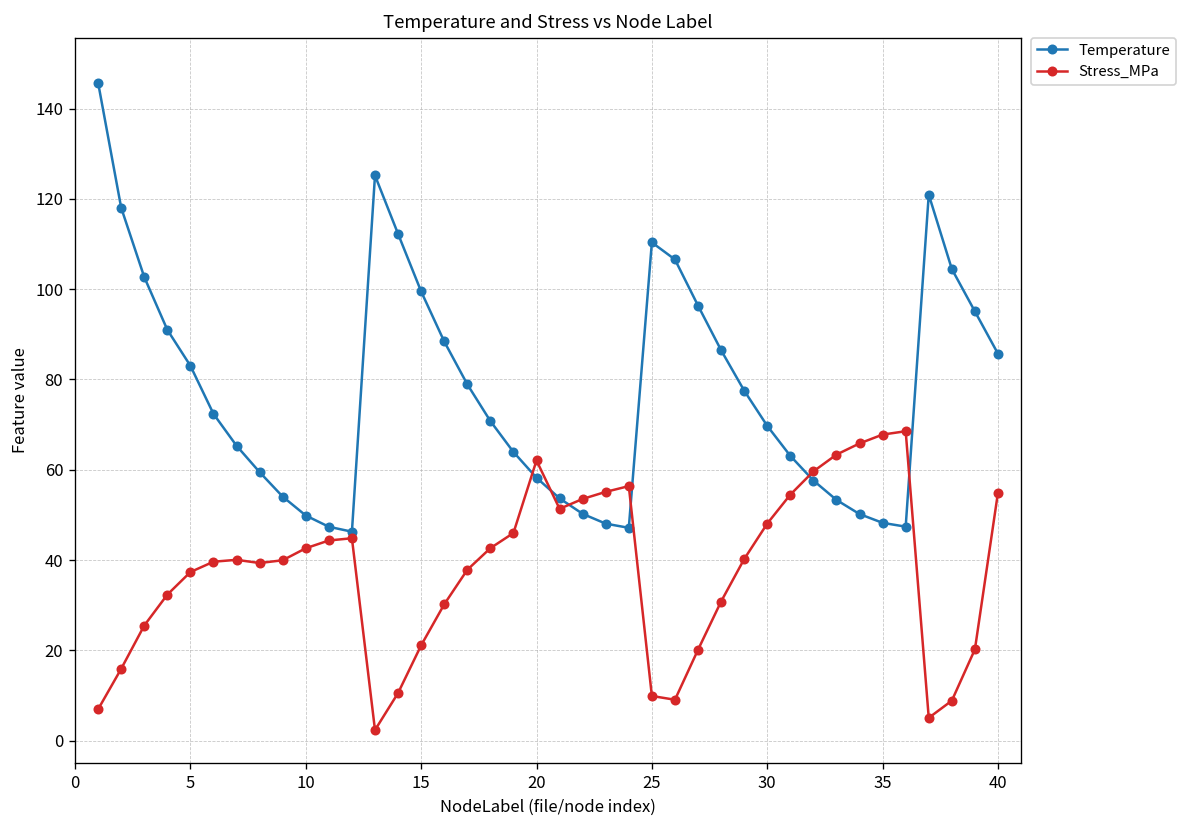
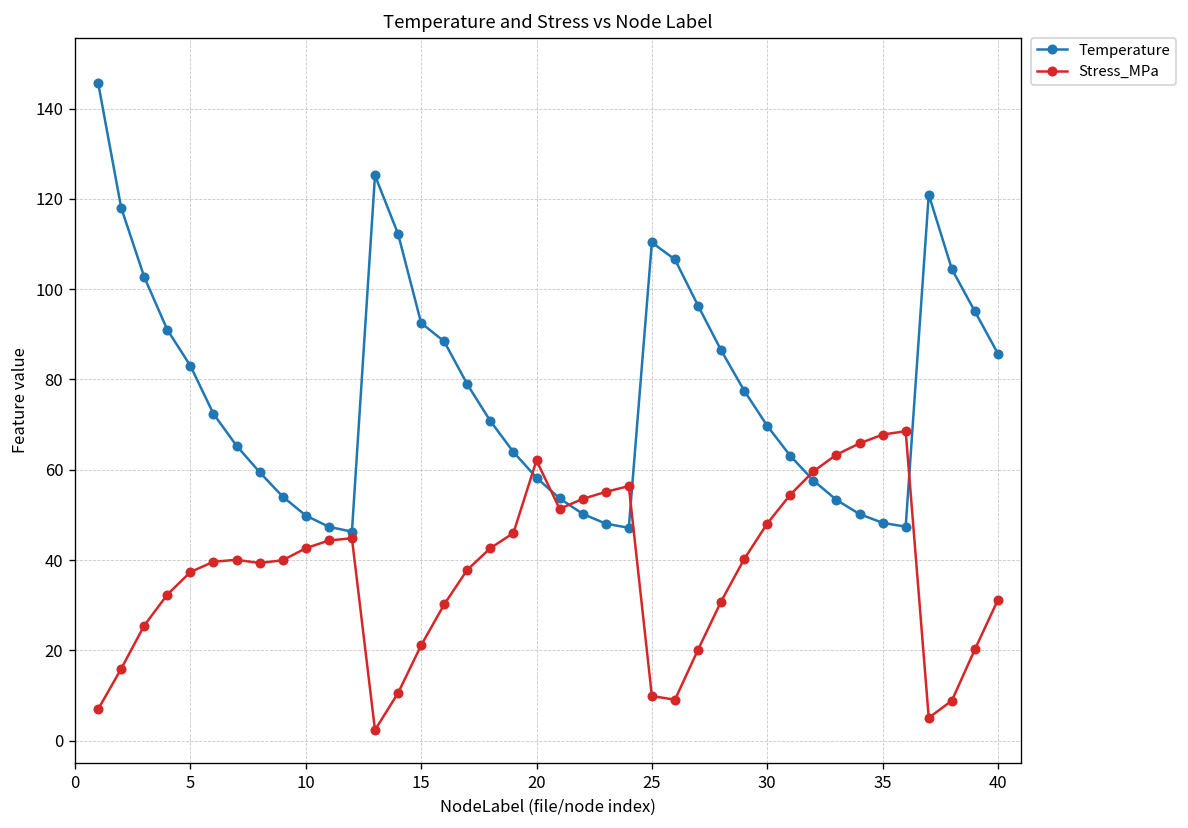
  {
    "Temperature": {
      "5": 83,
      "10": 50,
-     "15": 99,
+     "15": 92,
      "20": 58,
      "25": 110,
      "30": 70,
      "35": 48,
      "40": 86
    },
    "Stress_MPa": {
      "5": 37,
      "10": 43,
      "15": 21,
      "20": 62,
      "25": 10,
      "30": 48,
      "35": 68,
-     "40": 55
+     "40": 31
    }
  }
